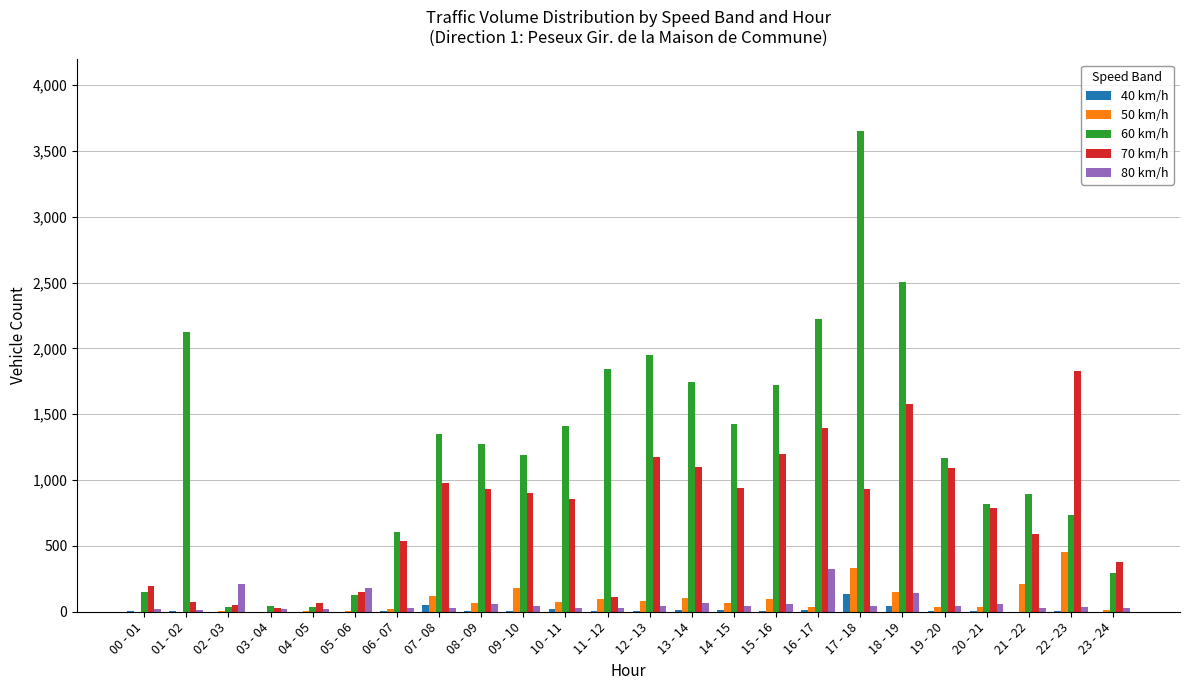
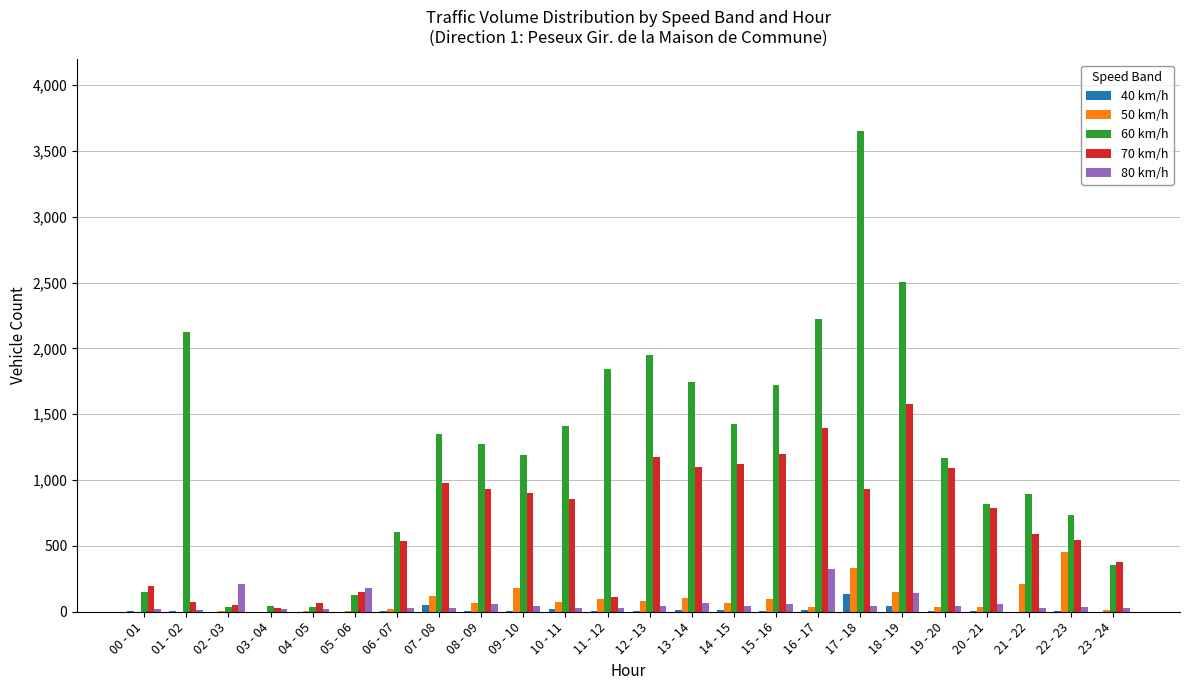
  {
    "40 km/h": {
      "03 - 04": "0",
      "04 - 05": "0",
      "05 - 06": "0",
      "07 - 08": "50",
      "10 - 11": "20",
      "17 - 18": "130",
      "18 - 19": "50"
    },
    "50 km/h": {
      "03 - 04": "0",
      "06 - 07": "20",
      "07 - 08": "120",
      "08 - 09": "70",
      "09 - 10": "180",
      "10 - 11": "80",
      "11 - 12": "100",
      "12 - 13": "80",
      "13 - 14": "100",
      "14 - 15": "70",
      "15 - 16": "100",
      "16 - 17": "40",
      "17 - 18": "330",
      "18 - 19": "150",
      "19 - 20": "30",
      "20 - 21": "40",
      "21 - 22": "210",
      "22 - 23": "450"
    },
    "60 km/h": {
      "00 - 01": "150",
      "01 - 02": "2,130",
      "02 - 03": "40",
      "03 - 04": "50",
      "04 - 05": "40",
      "05 - 06": "130",
      "06 - 07": "610",
      "07 - 08": "1,350",
      "08 - 09": "1,270",
      "09 - 10": "1,190",
      "10 - 11": "1,410",
      "11 - 12": "1,840",
      "12 - 13": "1,950",
      "13 - 14": "1,740",
      "14 - 15": "1,430",
      "15 - 16": "1,720",
      "16 - 17": "2,220",
      "17 - 18": "3,650",
      "18 - 19": "2,500",
      "19 - 20": "1,170",
      "20 - 21": "820",
      "21 - 22": "900",
      "22 - 23": "730",
-     "23 - 24": "300"
+     "23 - 24": "360"
    },
    "70 km/h": {
      "00 - 01": "200",
      "01 - 02": "70",
      "02 - 03": "50",
      "03 - 04": "30",
      "04 - 05": "60",
      "05 - 06": "150",
      "06 - 07": "540",
      "07 - 08": "980",
      "08 - 09": "930",
      "09 - 10": "900",
      "10 - 11": "860",
      "11 - 12": "110",
      "12 - 13": "1,180",
      "13 - 14": "1,100",
-     "14 - 15": "940",
+     "14 - 15": "1,120",
      "15 - 16": "1,200",
      "16 - 17": "1,390",
      "17 - 18": "930",
      "18 - 19": "1,580",
      "19 - 20": "1,090",
      "20 - 21": "790",
      "21 - 22": "590",
-     "22 - 23": "1,830",
+     "22 - 23": "540",
      "23 - 24": "380"
    },
    "80 km/h": {
      "00 - 01": "20",
      "02 - 03": "210",
      "03 - 04": "20",
      "04 - 05": "20",
      "05 - 06": "180",
      "06 - 07": "30",
      "07 - 08": "30",
      "08 - 09": "60",
      "09 - 10": "50",
      "10 - 11": "30",
      "11 - 12": "30",
      "12 - 13": "40",
      "13 - 14": "60",
      "14 - 15": "50",
      "15 - 16": "60",
      "16 - 17": "320",
      "17 - 18": "50",
      "18 - 19": "140",
      "19 - 20": "50",
      "20 - 21": "60",
      "21 - 22": "30",
      "22 - 23": "30",
      "23 - 24": "30"
    }
  }
